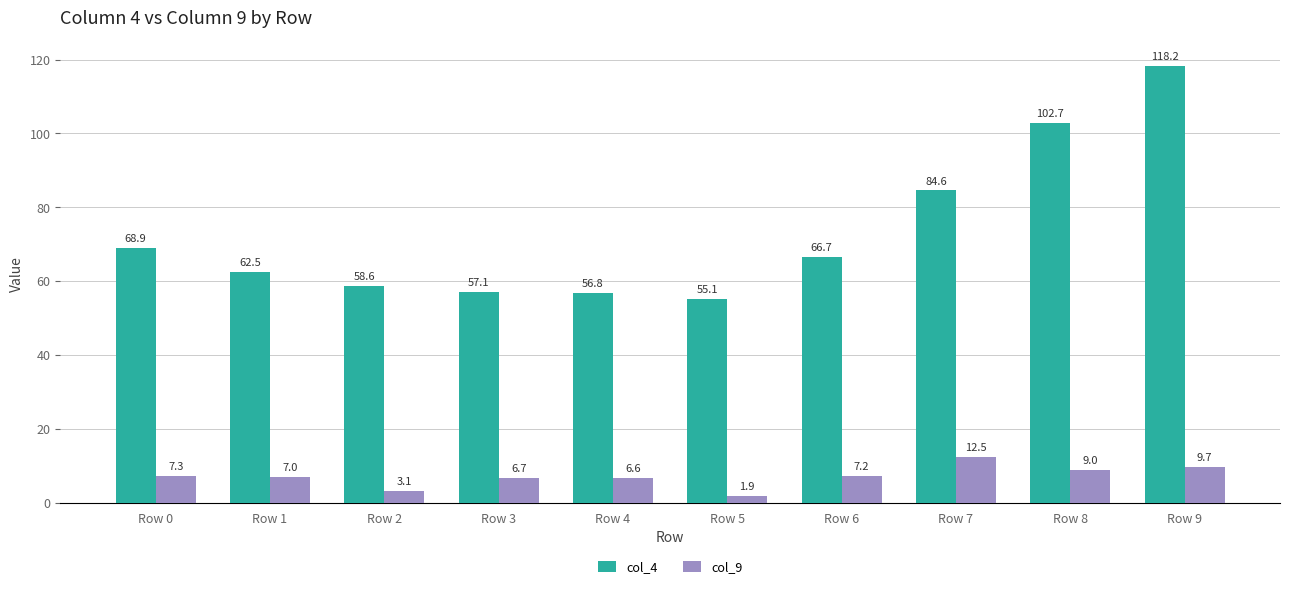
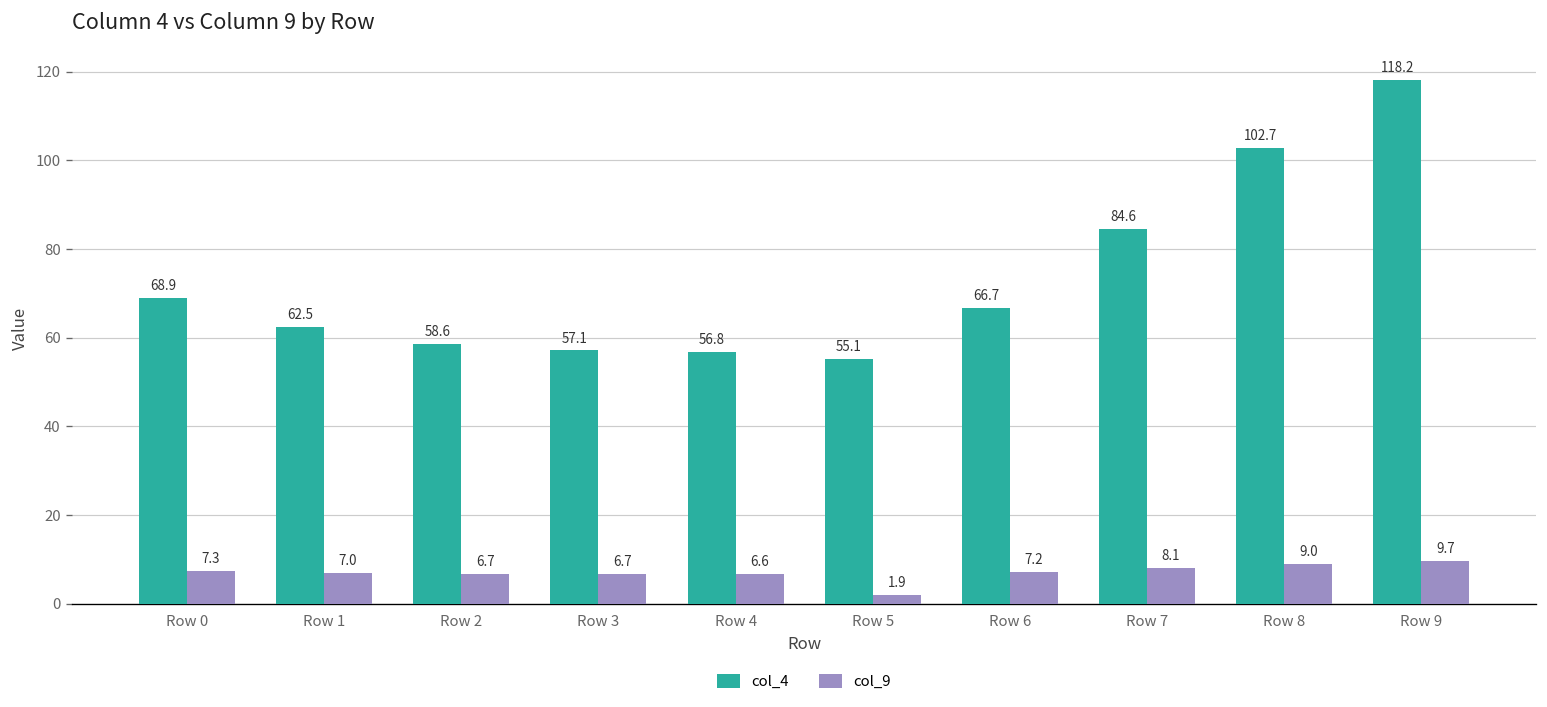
  {
    "col_4": {
      "Row 0": 68.9,
      "Row 1": 62.5,
      "Row 2": 58.6,
      "Row 3": 57.1,
      "Row 4": 56.8,
      "Row 5": 55.1,
      "Row 6": 66.7,
      "Row 7": 84.6,
      "Row 8": 102.7,
      "Row 9": 118.2
    },
    "col_9": {
      "Row 0": 7.3,
      "Row 1": 7.0,
-     "Row 2": 3.1,
+     "Row 2": 6.7,
      "Row 3": 6.7,
      "Row 4": 6.6,
      "Row 5": 1.9,
      "Row 6": 7.2,
-     "Row 7": 12.5,
+     "Row 7": 8.1,
      "Row 8": 9.0,
      "Row 9": 9.7
    }
  }
